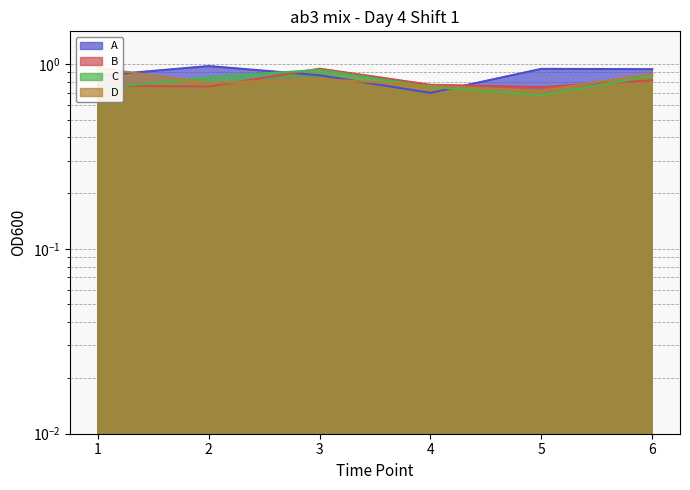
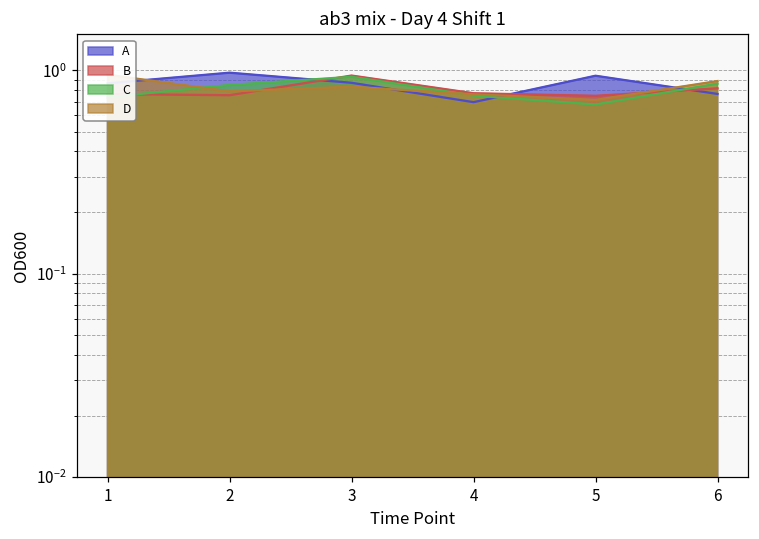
  {
    "A": {
      "2": 1.0,
      "3": 0.9,
      "4": 0.70,
      "5": 0.9,
-     "6": 0.9
+     "6": 0.77
    },
    "B": {
      "2": 0.75,
      "5": 0.75,
      "6": 0.8
    },
    "C": {
      "2": 0.8,
      "5": 0.68
    },
    "D": {
      "2": 0.79,
      "3": 0.8,
      "5": 0.72
    }
  }
